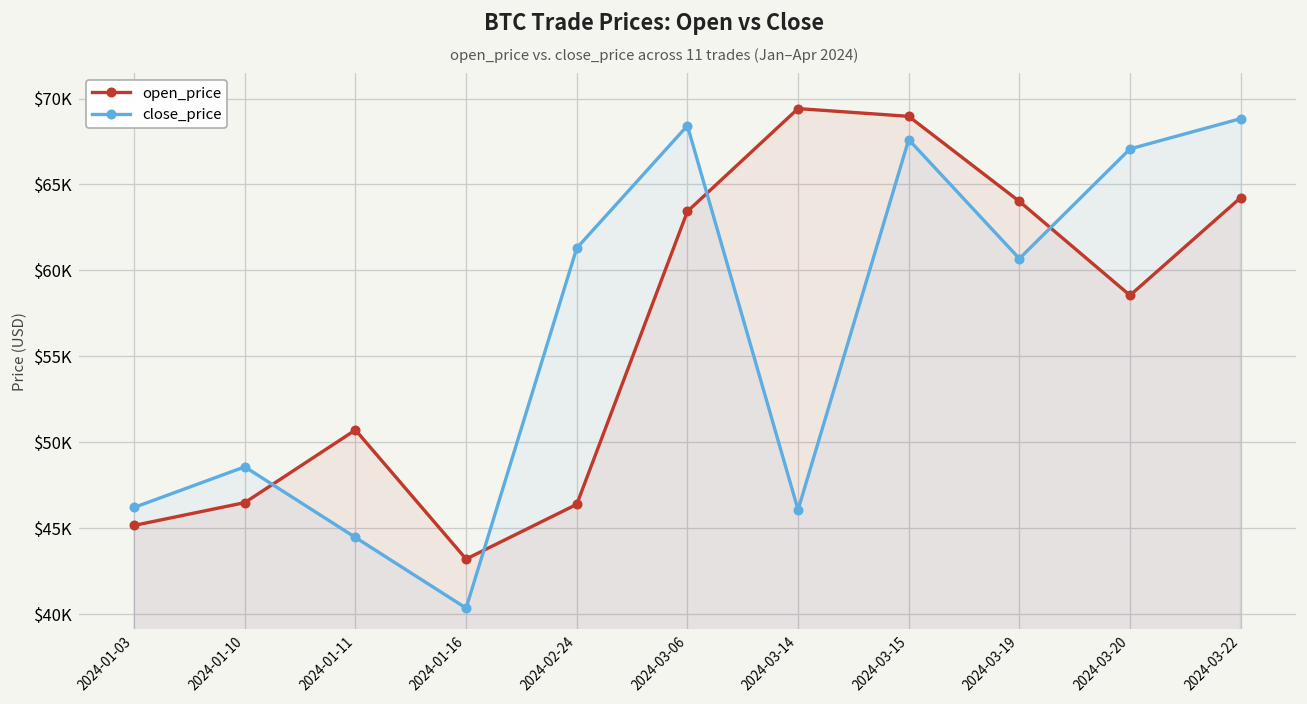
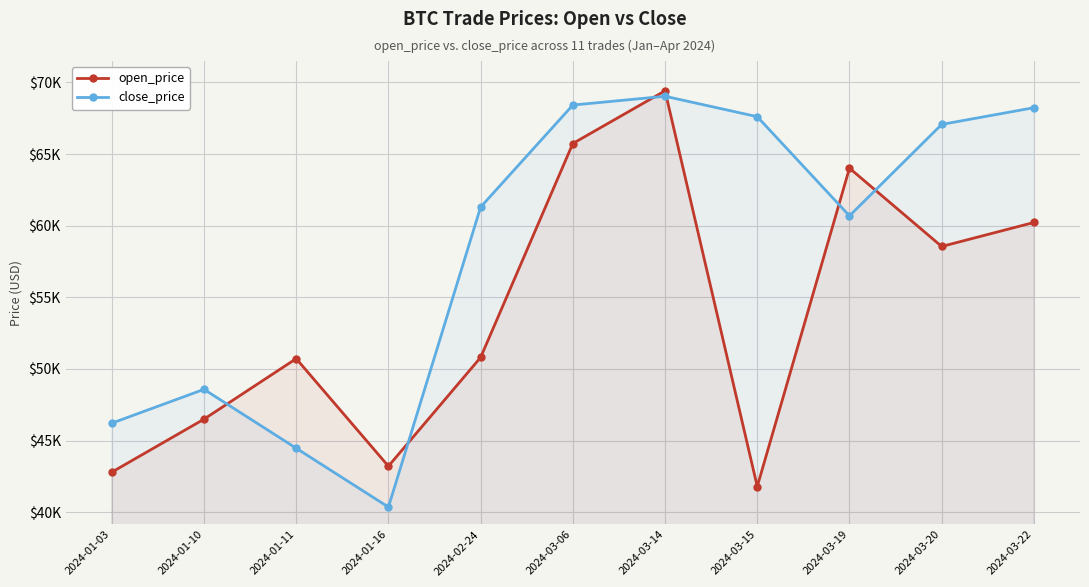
  {
    "open_price": {
-     "2024-01-03": "$45200",
+     "2024-01-03": "$42800",
      "2024-01-10": "$46500",
      "2024-01-11": "$50700",
      "2024-01-16": "$43200",
-     "2024-02-24": "$46400",
-     "2024-03-06": "$63400",
+     "2024-02-24": "$50800",
+     "2024-03-06": "$65700",
      "2024-03-14": "$69400",
-     "2024-03-15": "$69000",
+     "2024-03-15": "$41800",
      "2024-03-19": "$64000",
      "2024-03-20": "$58500",
-     "2024-03-22": "$64200"
+     "2024-03-22": "$60200"
    },
    "close_price": {
      "2024-01-03": "$46200",
      "2024-01-10": "$48600",
      "2024-01-11": "$44500",
      "2024-01-16": "$40400",
      "2024-02-24": "$61300",
      "2024-03-06": "$68400",
-     "2024-03-14": "$46100",
+     "2024-03-14": "$69000",
      "2024-03-15": "$67600",
      "2024-03-19": "$60700",
      "2024-03-20": "$67100",
-     "2024-03-22": "$68800"
+     "2024-03-22": "$68200"
    }
  }
